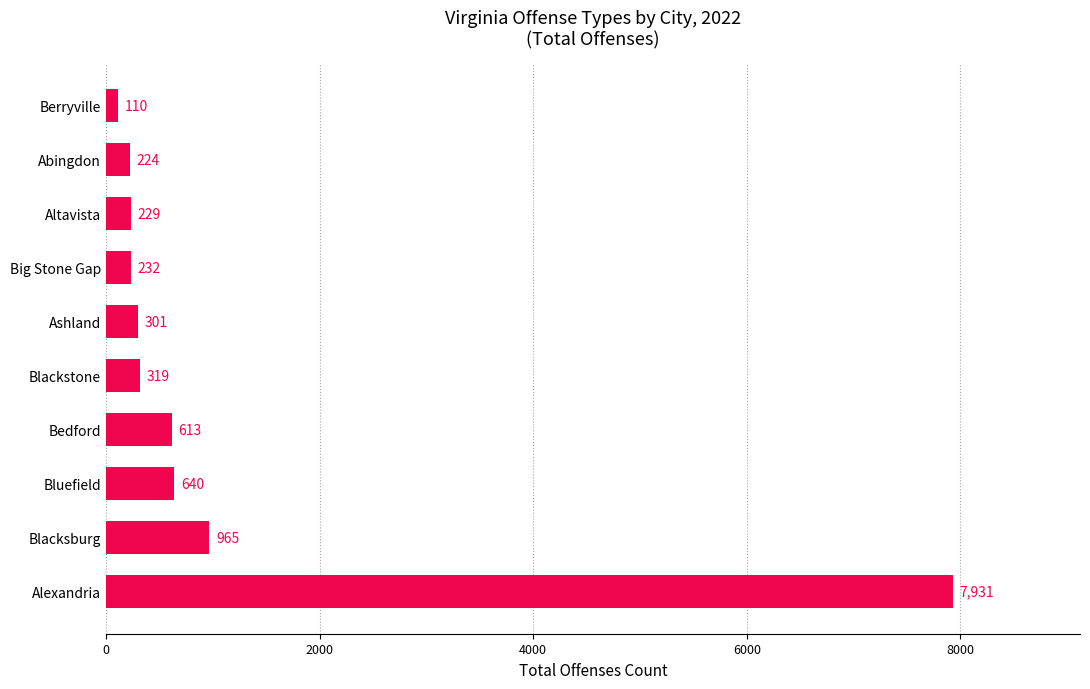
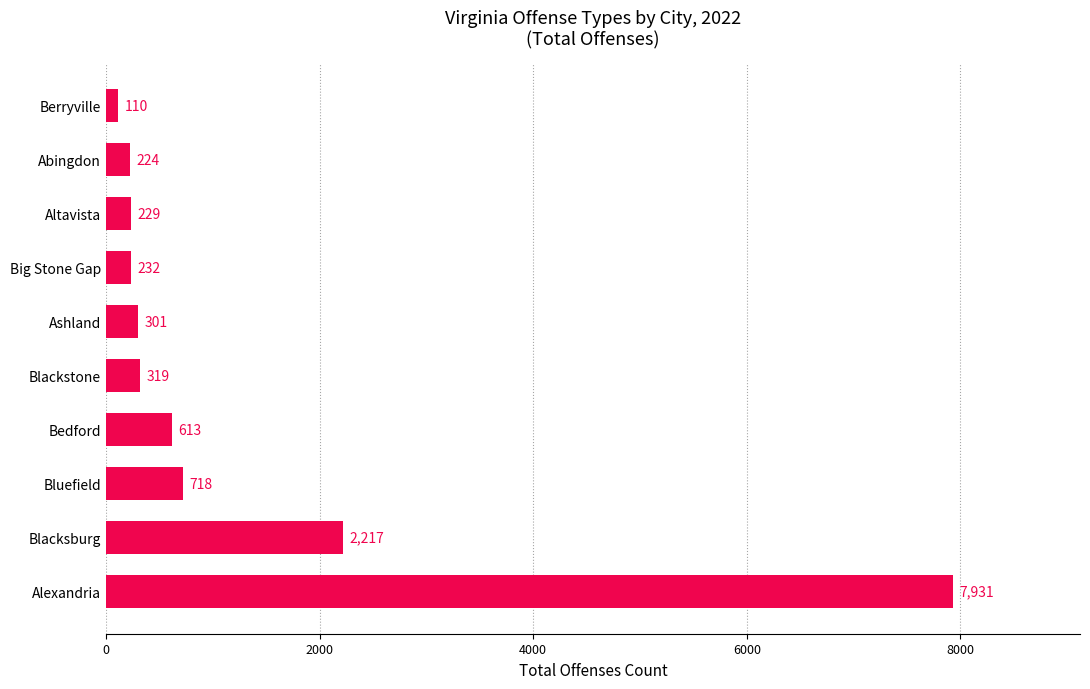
  {
    "Berryville": "110",
    "Abingdon": "224",
    "Altavista": "229",
    "Big Stone Gap": "232",
    "Ashland": "301",
    "Blackstone": "319",
    "Bedford": "613",
-   "Bluefield": "640",
-   "Blacksburg": "965",
+   "Bluefield": "718",
+   "Blacksburg": "2,217",
    "Alexandria": "7,931"
  }
